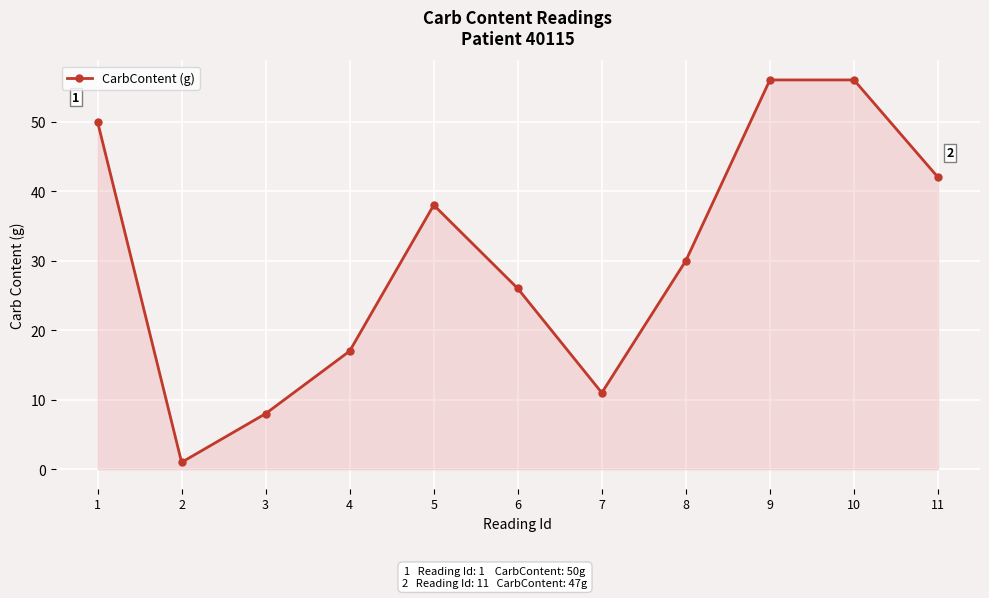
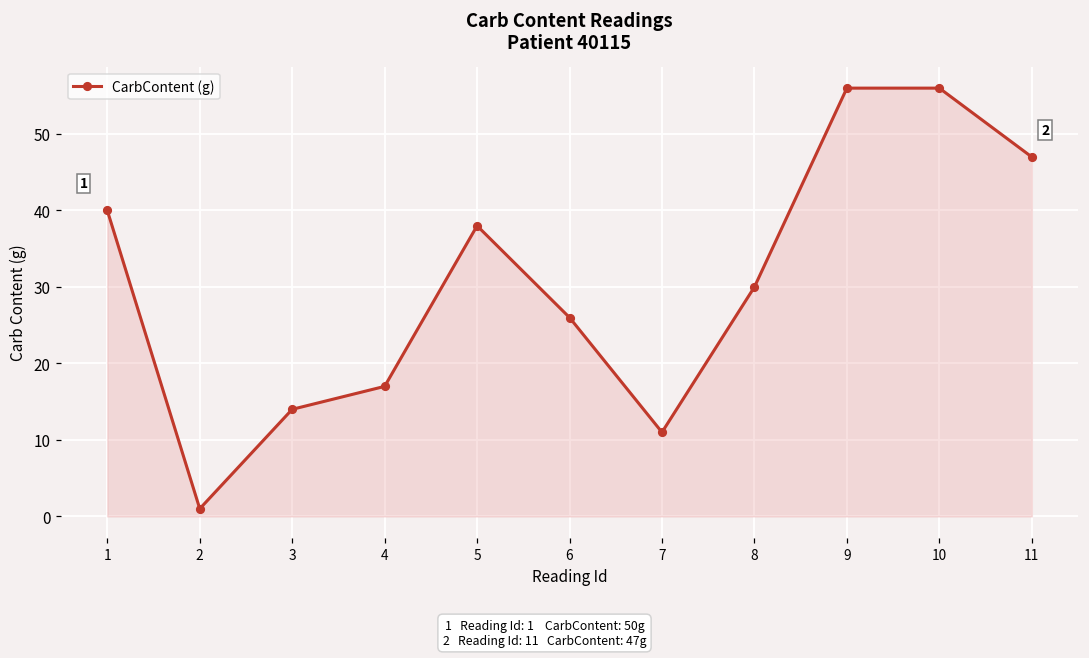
  {
-   "1": 50,
+   "1": 40,
    "2": 1,
-   "3": 8,
+   "3": 14,
    "4": 17,
    "5": 38,
    "6": 26,
    "7": 11,
    "8": 30,
    "9": 56,
    "10": 56,
-   "11": 42
+   "11": 47
  }
